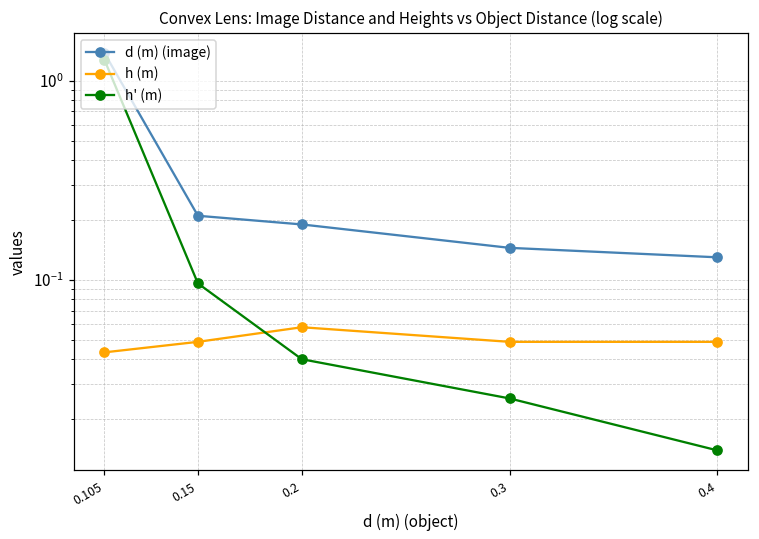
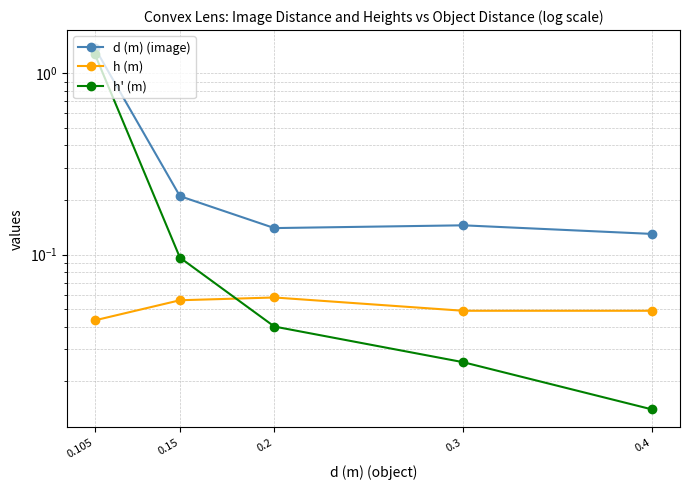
  {
    "d (m) (image)": {
      "0.15": 0.21,
-     "0.2": 0.19,
+     "0.2": 0.14,
      "0.3": 0.15,
      "0.4": 0.13
    },
    "h (m)": {
      "0.105": 0.043,
-     "0.15": 0.049,
+     "0.15": 0.056,
      "0.2": 0.058,
      "0.3": 0.049,
      "0.4": 0.049
    },
    "h' (m)": {
      "0.15": 0.10,
      "0.2": 0.040,
      "0.3": 0.026,
      "0.4": 0.014
    }
  }
